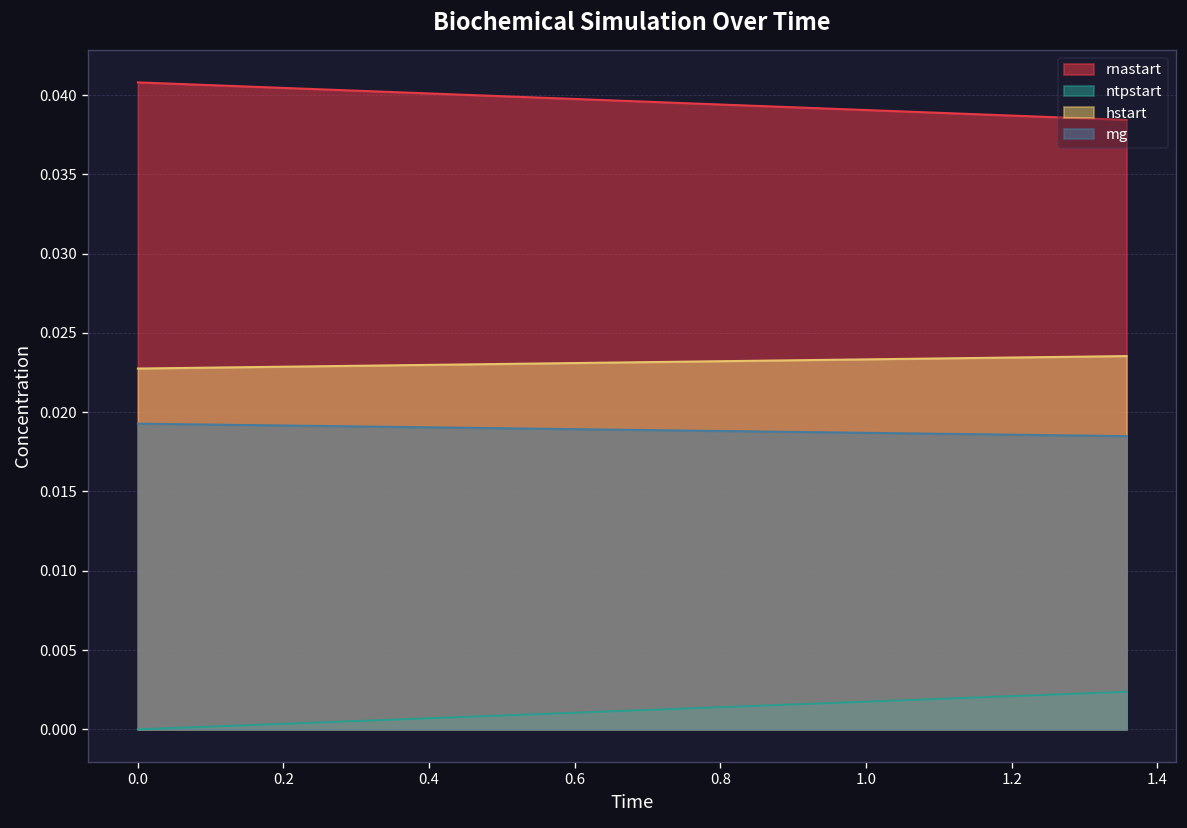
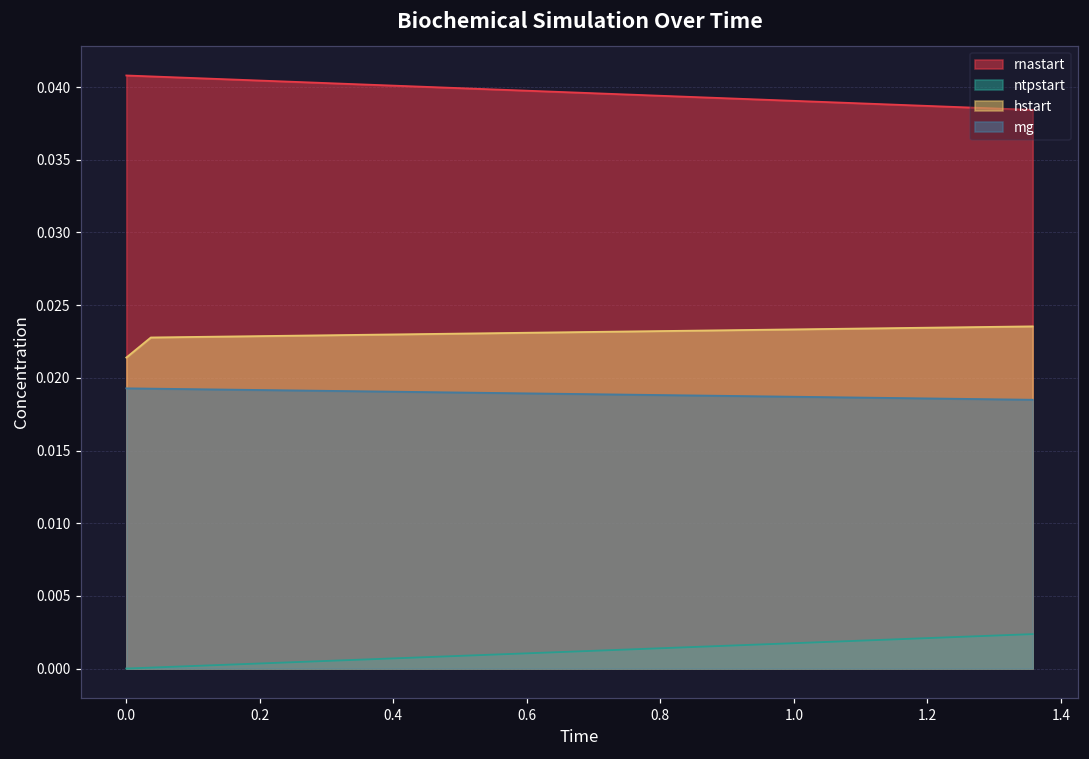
  {
    "rnastart": {
      "0.0": 0.0408
    },
    "hstart": {
-     "0.0": 0.0228
+     "0.0": 0.0214
    }
  }
